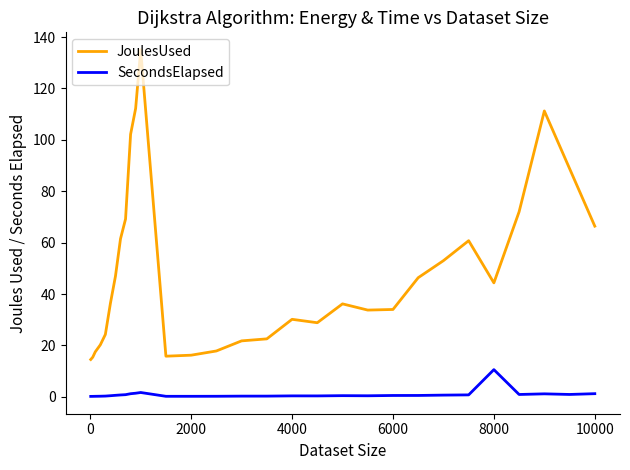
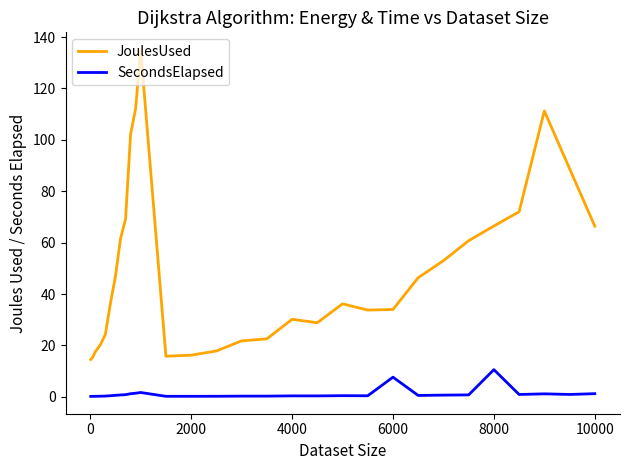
  {
    "JoulesUsed": {
      "2000": 16,
      "4000": 30,
      "6000": 34,
-     "8000": 44,
+     "8000": 66,
      "10000": 66
    },
    "SecondsElapsed": {
      "2000": 0,
      "4000": 0,
-     "6000": 1,
+     "6000": 8,
      "8000": 11,
      "10000": 1
    }
  }
